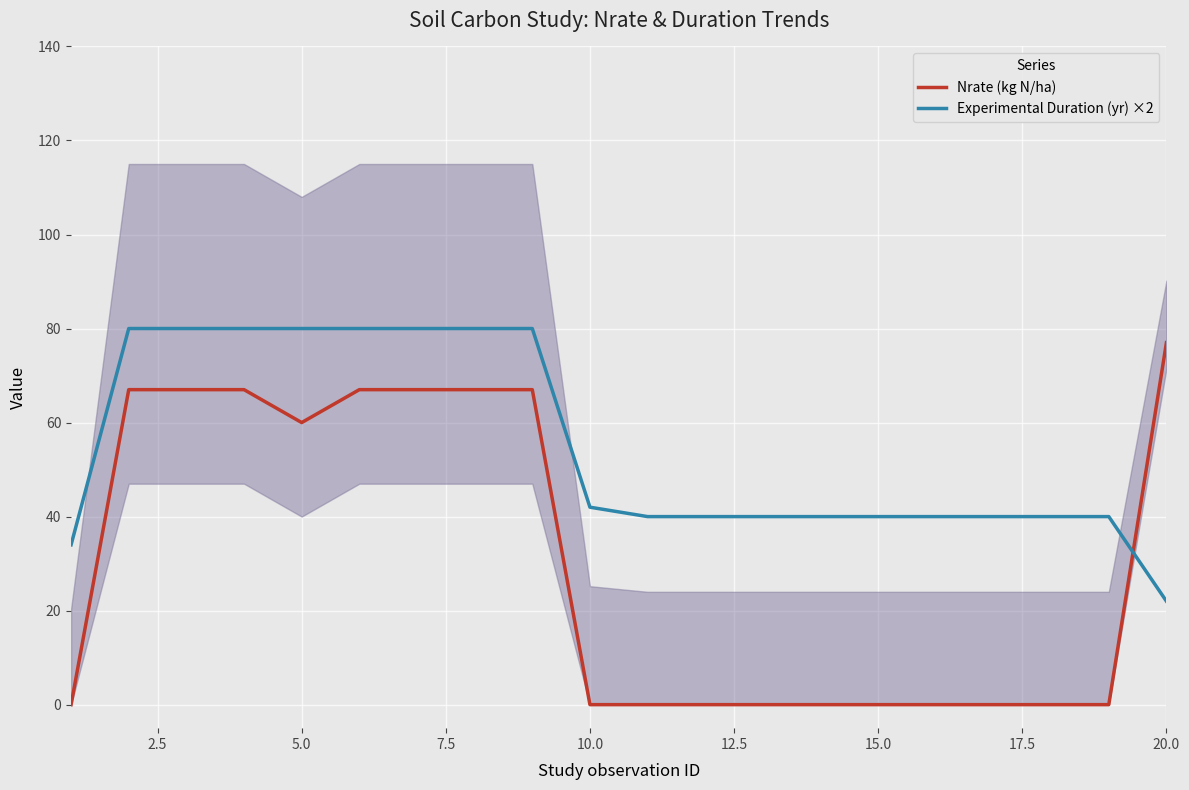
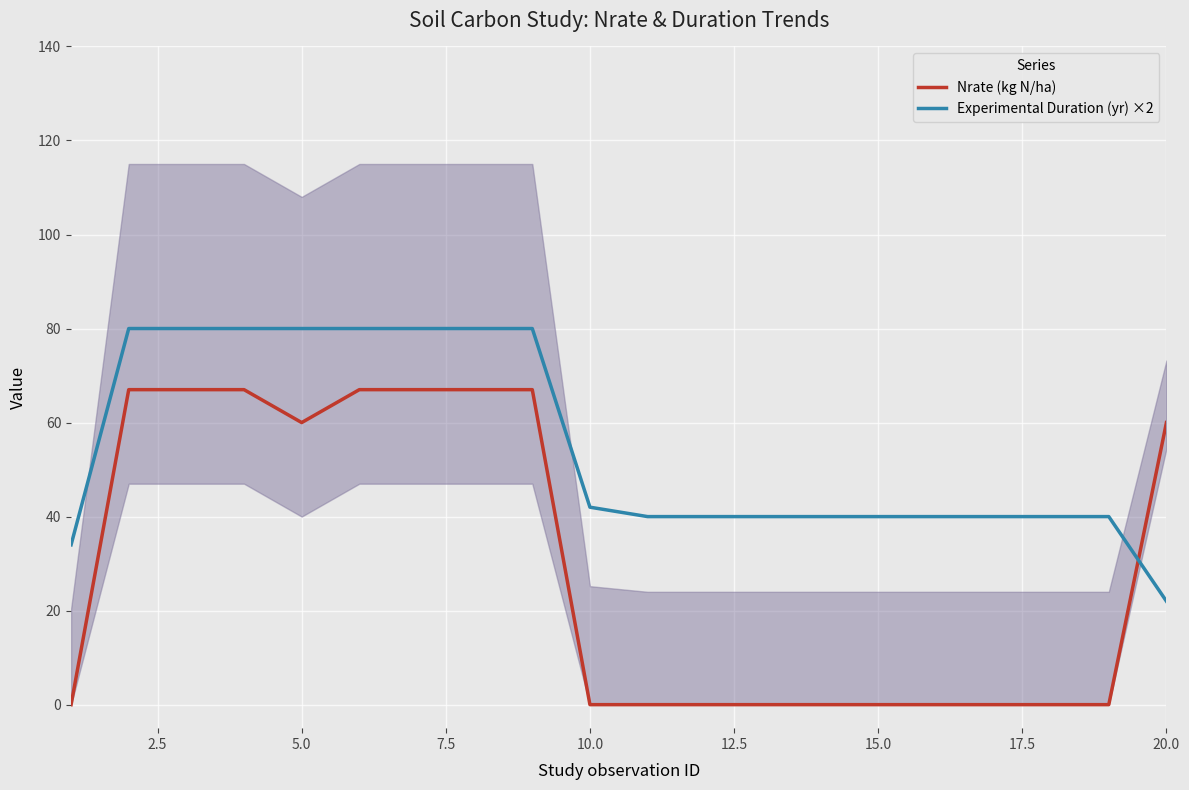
  {
    "Nrate (kg N/ha)": {
      "5.0": 60,
      "10.0": 0,
      "15.0": 0,
-     "20.0": 77
+     "20.0": 60
    },
    "Experimental Duration (yr) ×2": {
      "5.0": 80,
      "10.0": 42,
      "15.0": 40,
      "20.0": 22
    }
  }
